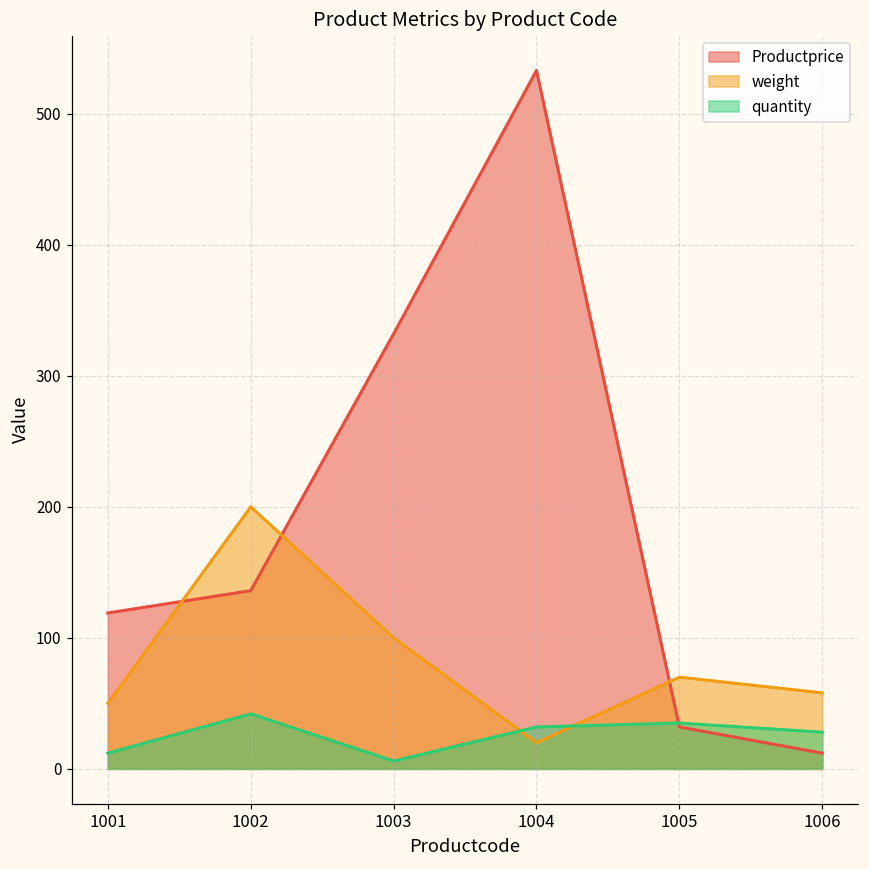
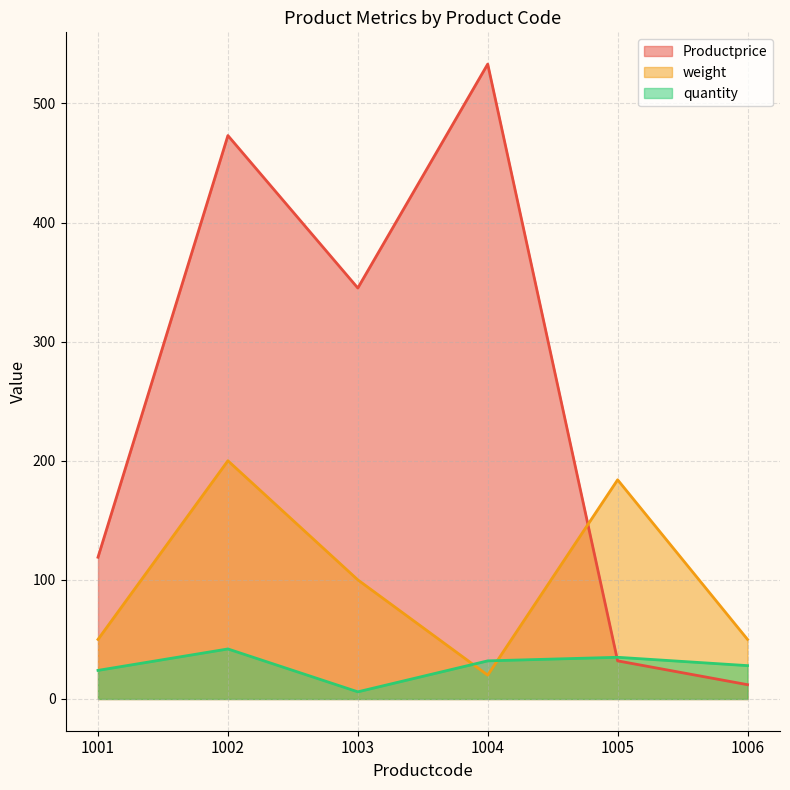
  {
    "Productprice": {
      "1001": 119,
-     "1002": 136,
-     "1003": 332,
+     "1002": 473,
+     "1003": 345,
      "1004": 533,
      "1005": 32,
      "1006": 12
    },
    "weight": {
      "1001": 50,
      "1002": 200,
      "1003": 100,
      "1004": 20,
-     "1005": 70,
-     "1006": 58
+     "1005": 184,
+     "1006": 50
    },
    "quantity": {
-     "1001": 12,
+     "1001": 24,
      "1002": 42,
      "1003": 6,
      "1004": 32,
      "1005": 35,
      "1006": 28
    }
  }
